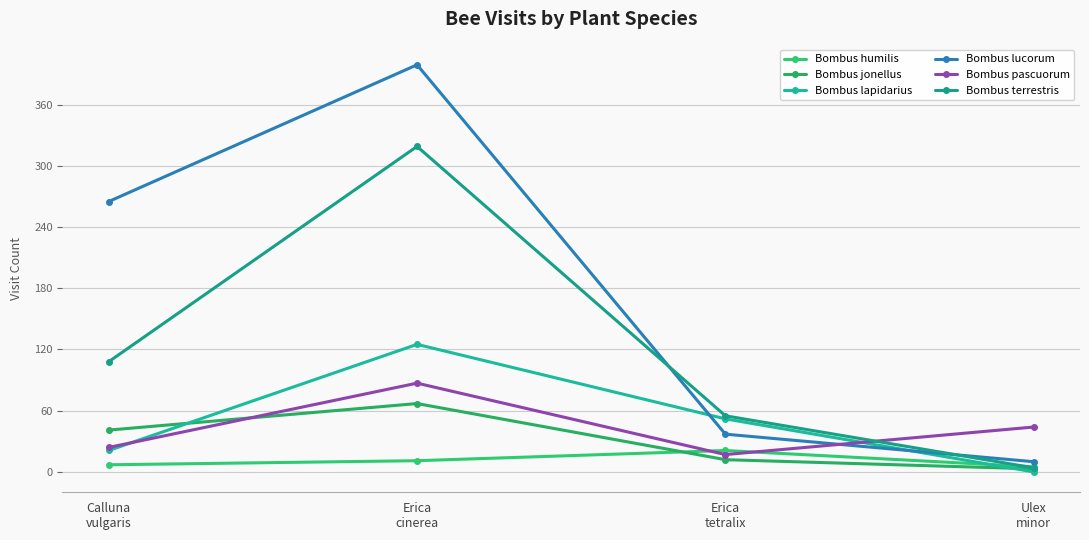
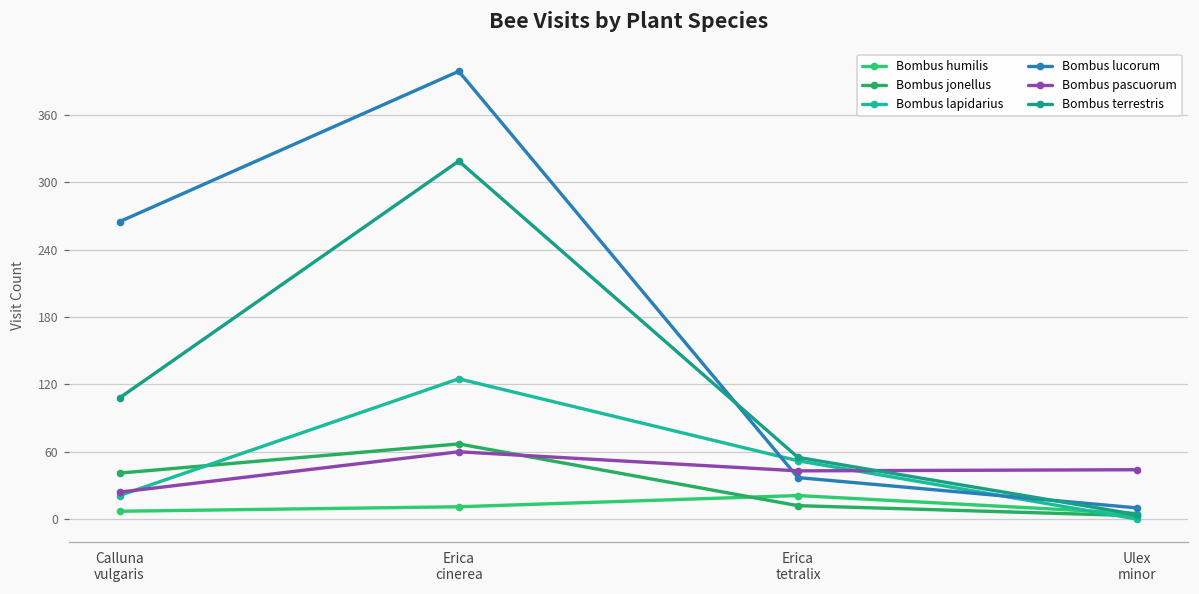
  {
    "Bombus lucorum": {
      "Calluna vulgaris": 265,
      "Erica cinerea": 399,
      "Erica tetralix": 37,
      "Ulex minor": 10
    },
    "Bombus pascuorum": {
      "Calluna vulgaris": 24,
-     "Erica cinerea": 87,
-     "Erica tetralix": 17,
+     "Erica cinerea": 60,
+     "Erica tetralix": 43,
      "Ulex minor": 44
    }
  }
